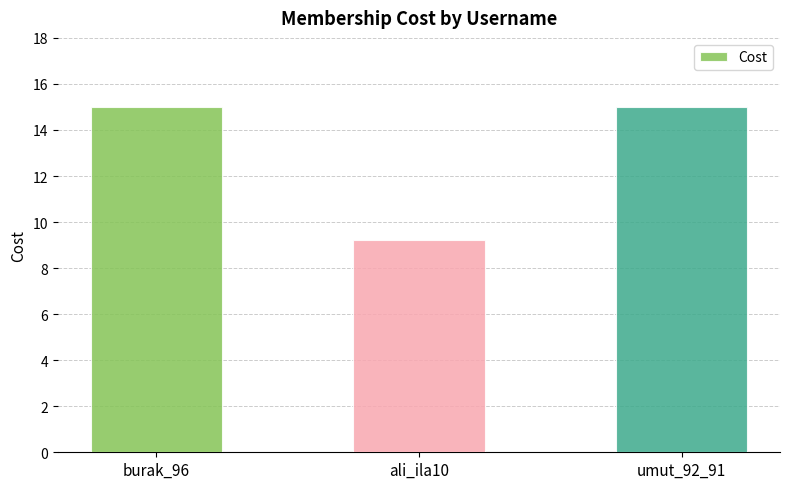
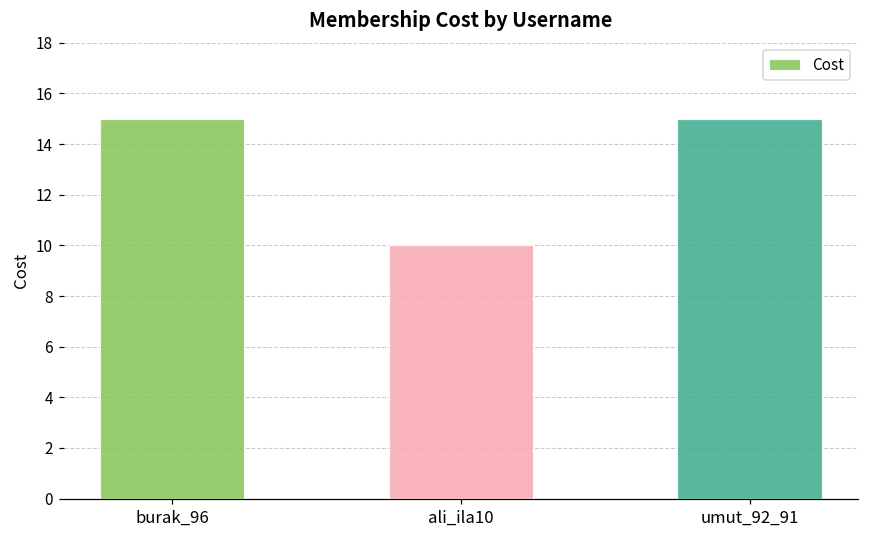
  {
    "burak_96": 15.0,
-   "ali_ila10": 9.2,
+   "ali_ila10": 10.0,
    "umut_92_91": 15.0
  }
